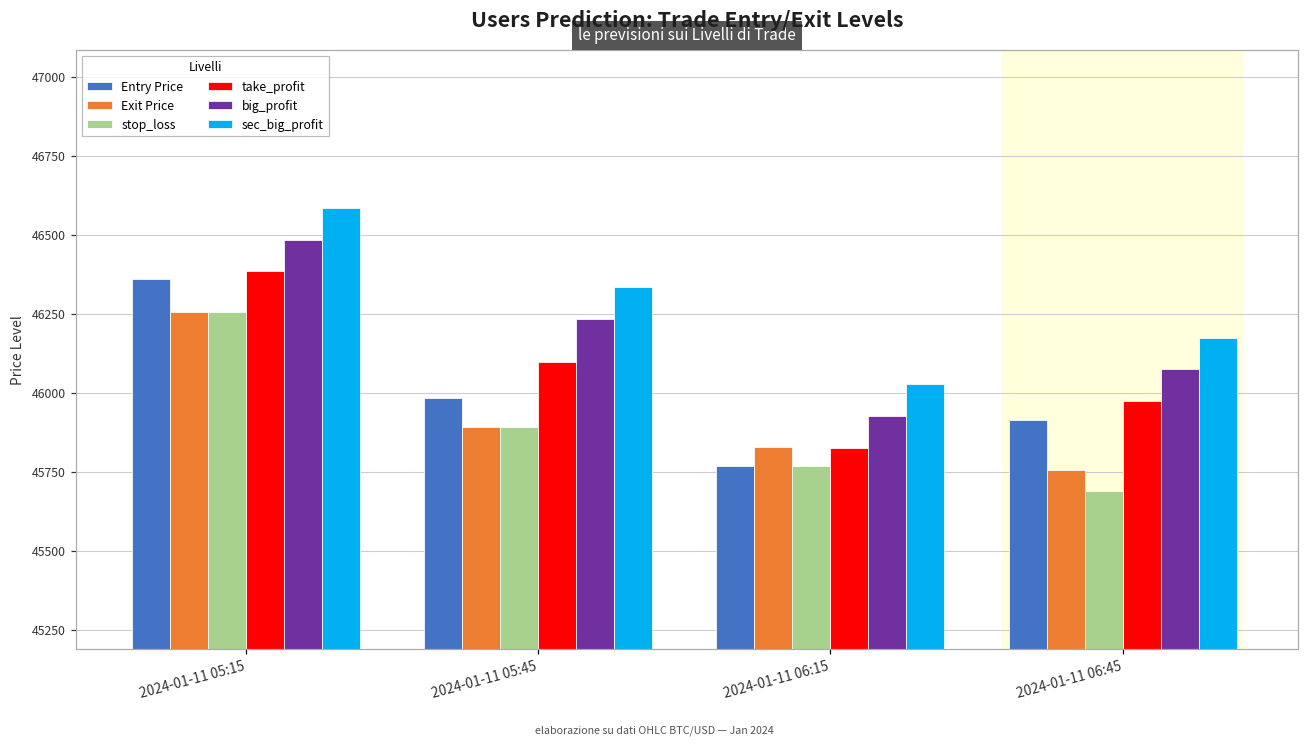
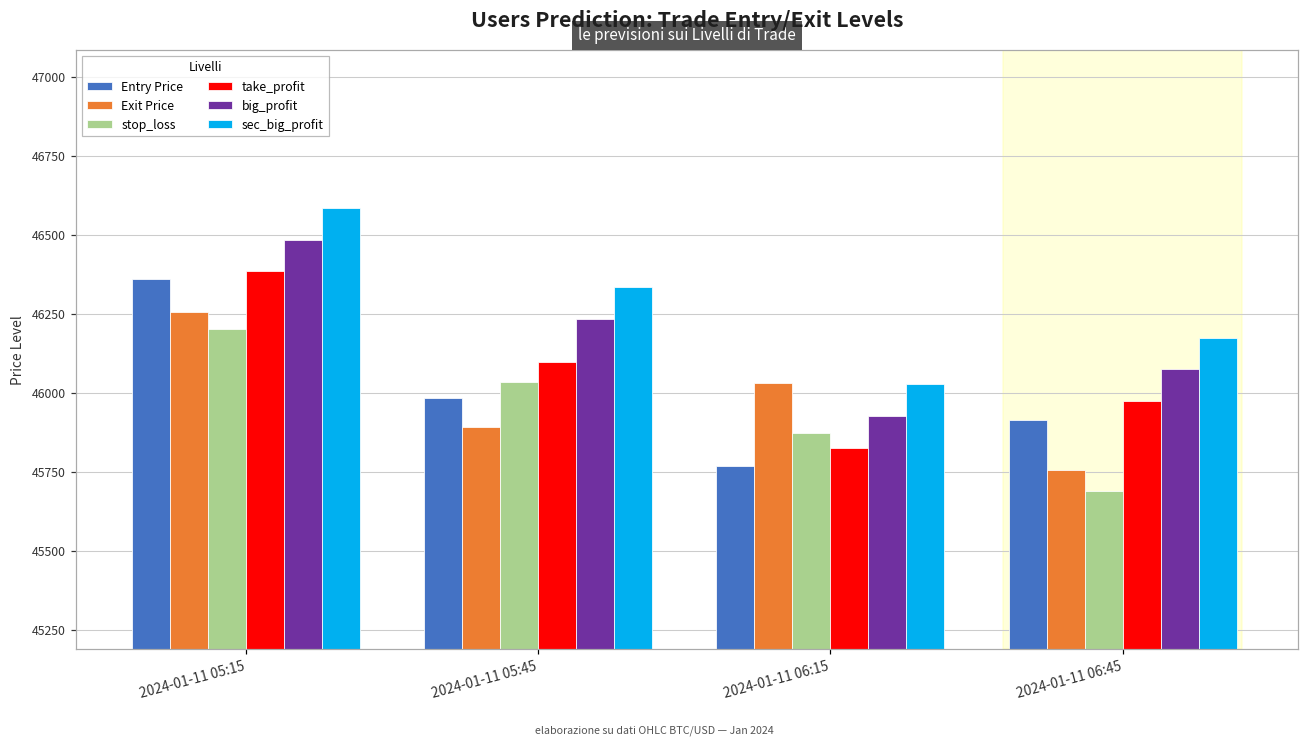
  {
    "Entry Price": {
      "2024-01-11 05:15": 46360,
      "2024-01-11 05:45": 45980,
      "2024-01-11 06:15": 45770,
      "2024-01-11 06:45": 45910
    },
    "Exit Price": {
      "2024-01-11 05:15": 46250,
      "2024-01-11 05:45": 45890,
-     "2024-01-11 06:15": 45830,
+     "2024-01-11 06:15": 46030,
      "2024-01-11 06:45": 45760
    },
    "stop_loss": {
-     "2024-01-11 05:15": 46250,
-     "2024-01-11 05:45": 45890,
-     "2024-01-11 06:15": 45770,
+     "2024-01-11 05:15": 46200,
+     "2024-01-11 05:45": 46030,
+     "2024-01-11 06:15": 45870,
      "2024-01-11 06:45": 45690
    },
    "take_profit": {
      "2024-01-11 05:15": 46380,
      "2024-01-11 05:45": 46100,
      "2024-01-11 06:15": 45830,
      "2024-01-11 06:45": 45970
    },
    "big_profit": {
      "2024-01-11 05:15": 46480,
      "2024-01-11 05:45": 46230,
      "2024-01-11 06:15": 45930,
      "2024-01-11 06:45": 46070
    },
    "sec_big_profit": {
      "2024-01-11 05:15": 46580,
      "2024-01-11 05:45": 46330,
      "2024-01-11 06:15": 46030,
      "2024-01-11 06:45": 46170
    }
  }
